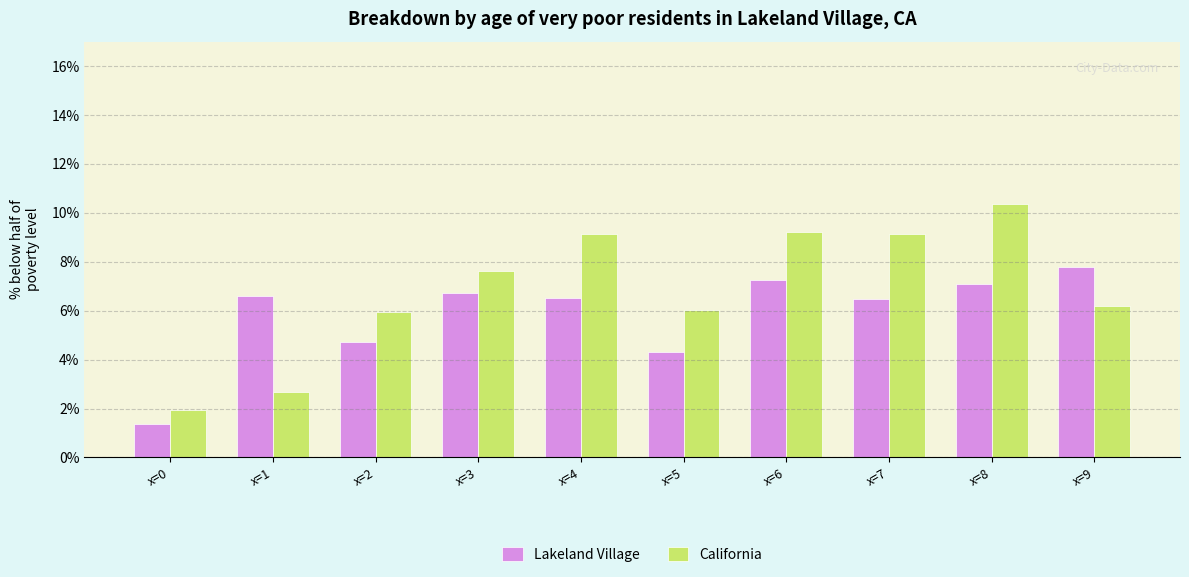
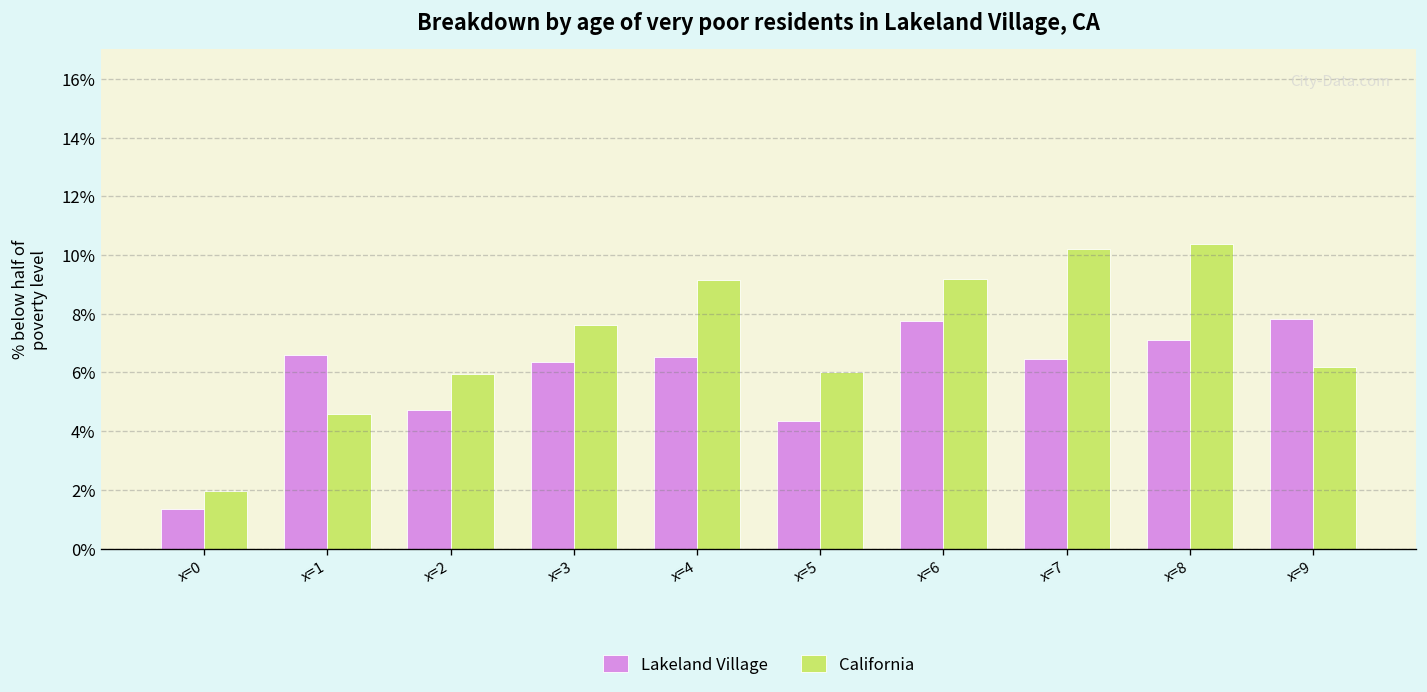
  {
    "Lakeland Village": {
      "x=0": "1.4%",
      "x=1": "6.6%",
      "x=2": "4.7%",
-     "x=3": "6.7%",
+     "x=3": "6.4%",
      "x=4": "6.5%",
      "x=5": "4.3%",
-     "x=6": "7.2%",
+     "x=6": "7.8%",
      "x=7": "6.5%",
      "x=8": "7.1%",
      "x=9": "7.8%"
    },
    "California": {
      "x=0": "2.0%",
-     "x=1": "2.7%",
+     "x=1": "4.6%",
      "x=2": "5.9%",
      "x=3": "7.6%",
      "x=4": "9.1%",
      "x=5": "6.0%",
      "x=6": "9.2%",
-     "x=7": "9.1%",
+     "x=7": "10.2%",
      "x=8": "10.4%",
      "x=9": "6.2%"
    }
  }
